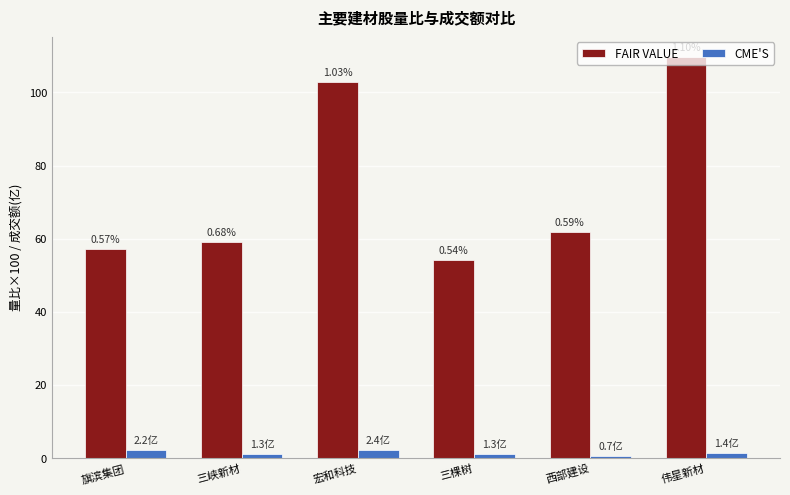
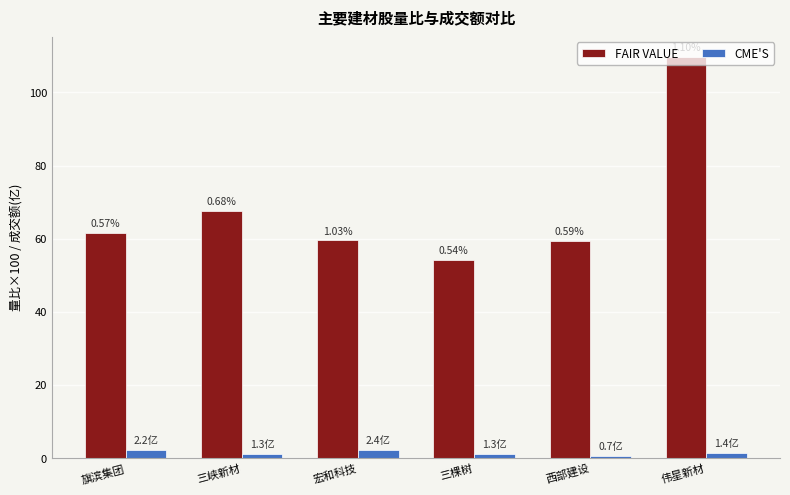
  {
    "FAIR VALUE": {
-     "旗滨集团": "57",
-     "三峡新材": "59",
-     "宏和科技": "103",
-     "西部建设": "62"
+     "旗滨集团": "62",
+     "三峡新材": "68",
+     "宏和科技": "60",
+     "西部建设": "59"
    },
    "CME'S": {
      "旗滨集团": "2.2亿",
      "三峡新材": "1.3亿",
      "宏和科技": "2.4亿",
      "三棵树": "1.3亿",
      "西部建设": "0.7亿",
      "伟星新材": "1.4亿"
    }
  }
